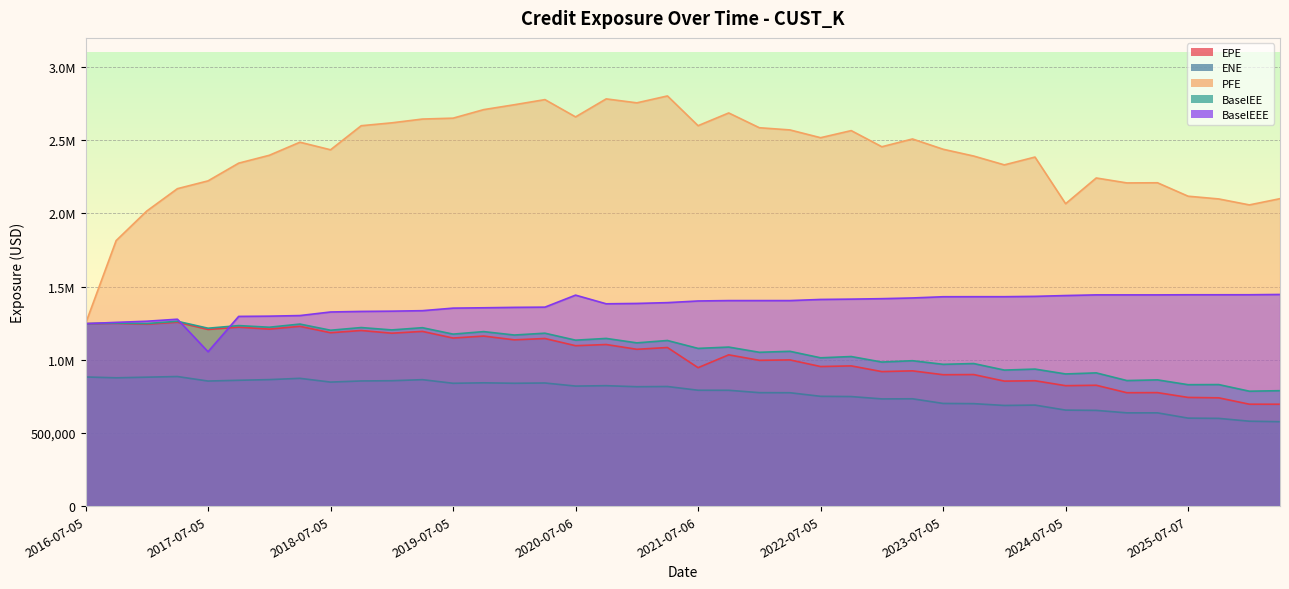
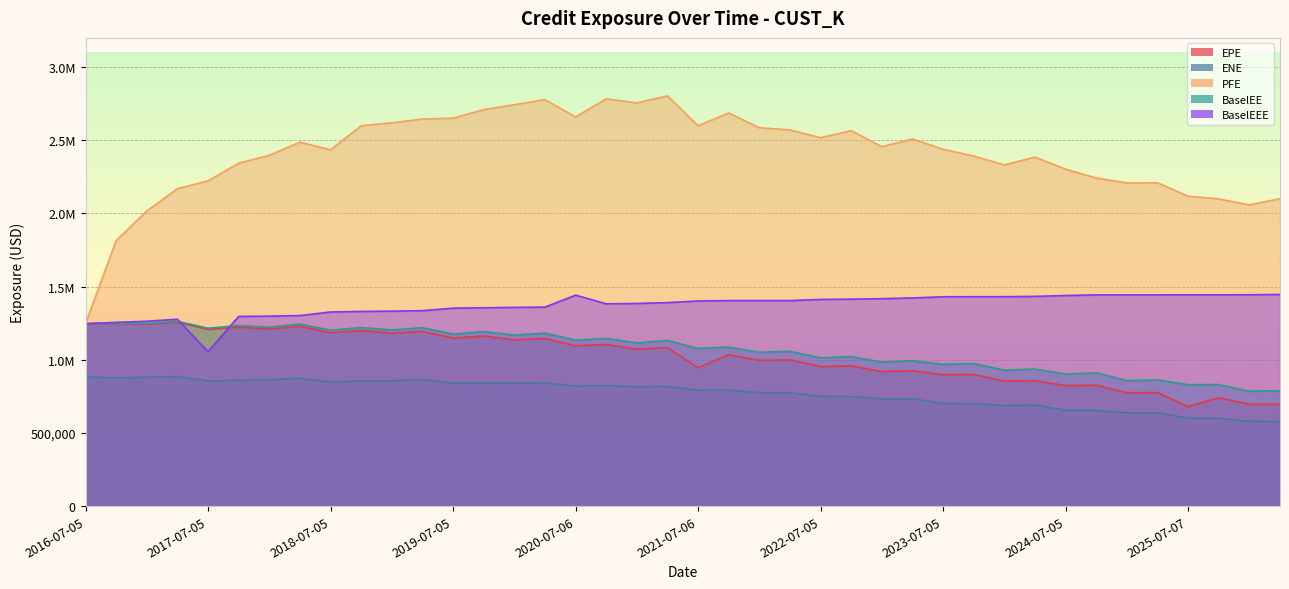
  {
    "EPE": {
      "2019-07-05": "1,150,000",
      "2020-07-06": "1,100,000",
      "2021-07-06": "950,000",
      "2022-07-05": "950,000",
      "2023-07-05": "900,000",
      "2024-07-05": "820,000",
-     "2025-07-07": "740,000"
+     "2025-07-07": "680,000"
    },
    "PFE": {
      "2017-07-05": "2,220,000",
      "2018-07-05": "2,440,000",
      "2019-07-05": "2,650,000",
      "2020-07-06": "2,660,000",
      "2021-07-06": "2,600,000",
      "2022-07-05": "2,520,000",
      "2023-07-05": "2,440,000",
-     "2024-07-05": "2,070,000",
+     "2024-07-05": "2,300,000",
      "2025-07-07": "2,120,000"
    },
    "BaselEEE": {
      "2017-07-05": "1,060,000",
      "2018-07-05": "1,330,000",
      "2019-07-05": "1,350,000",
      "2020-07-06": "1,440,000",
      "2021-07-06": "1,400,000",
      "2022-07-05": "1,410,000",
      "2023-07-05": "1,430,000",
      "2024-07-05": "1,440,000",
      "2025-07-07": "1,440,000"
    }
  }
